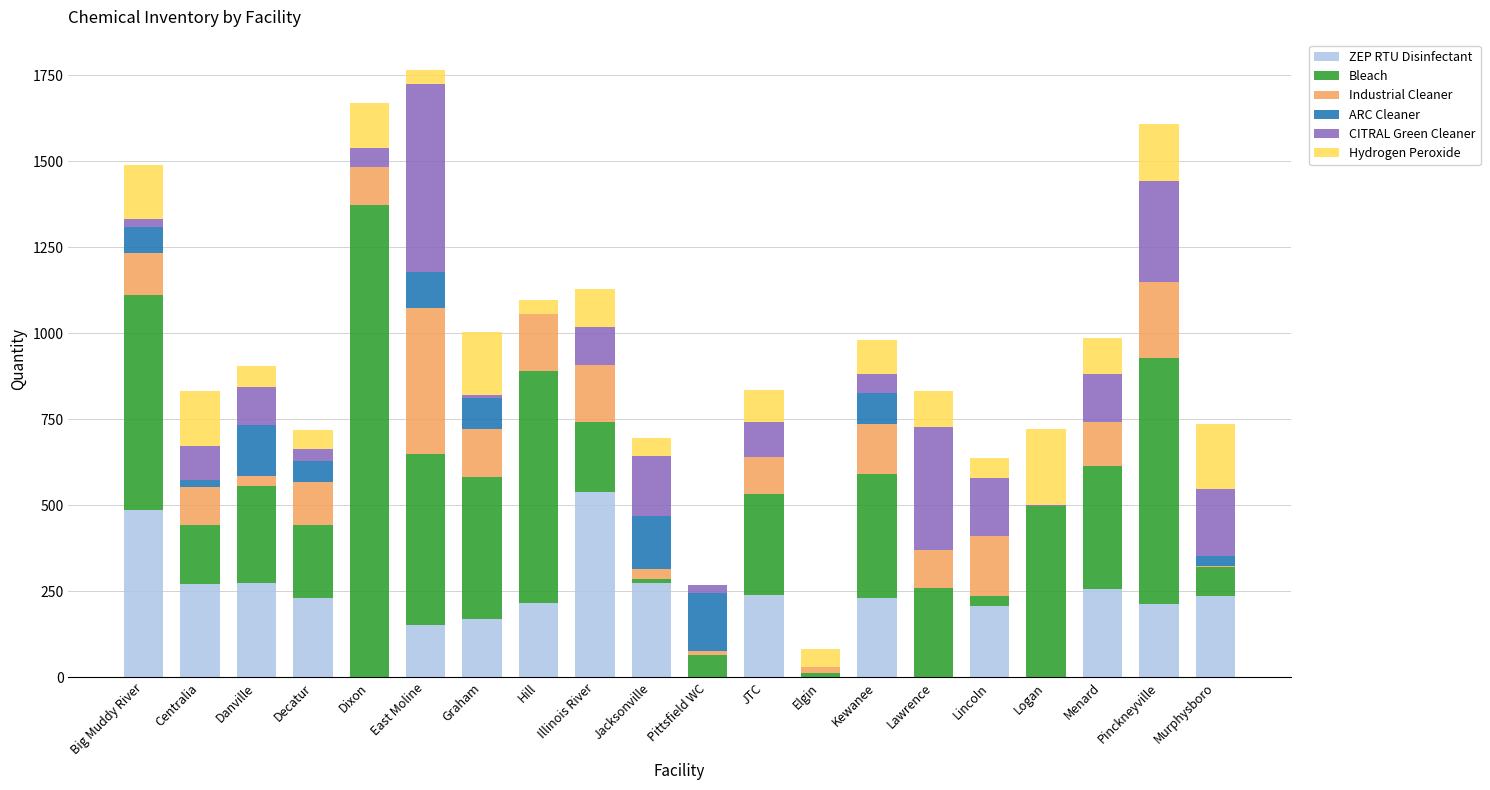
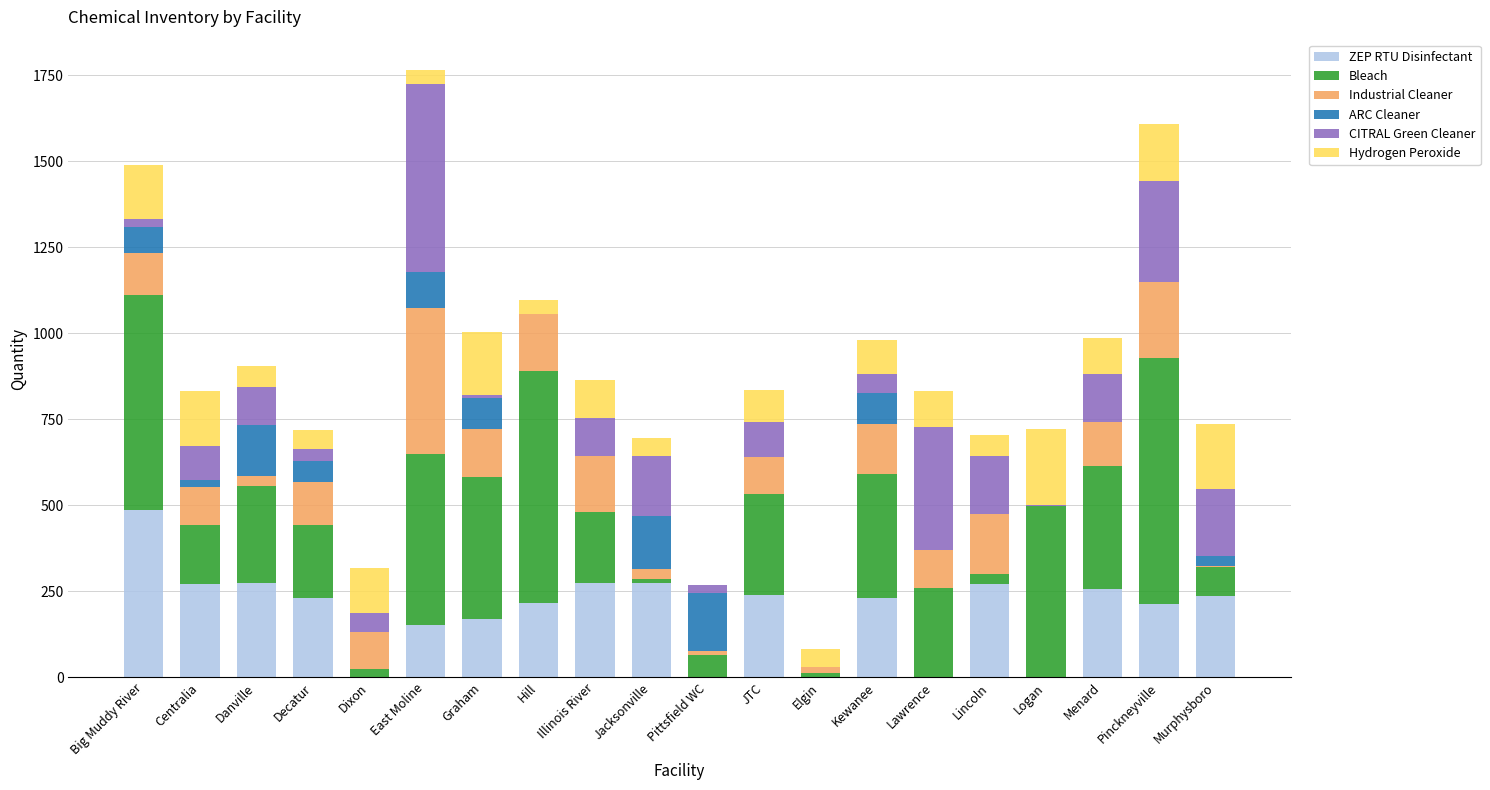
  {
    "ZEP RTU Disinfectant": {
      "Big Muddy River": 490,
      "Centralia": 270,
      "Danville": 280,
      "Decatur": 230,
      "Dixon": 0,
      "East Moline": 150,
      "Graham": 170,
      "Hill": 220,
-     "Illinois River": 540,
+     "Illinois River": 280,
      "Jacksonville": 280,
      "Pittsfield WC": 0,
      "JTC": 240,
      "Elgin": 0,
      "Kewanee": 230,
      "Lawrence": 0,
-     "Lincoln": 210,
+     "Lincoln": 270,
      "Logan": 0,
      "Menard": 260,
      "Pinckneyville": 210,
      "Murphysboro": 240
    },
    "Bleach": {
      "Big Muddy River": 620,
      "Centralia": 170,
      "Danville": 280,
      "Decatur": 210,
-     "Dixon": 1370,
+     "Dixon": 20,
      "East Moline": 500,
      "Graham": 410,
      "Hill": 680,
      "Illinois River": 200,
      "Jacksonville": 10,
      "Pittsfield WC": 60,
      "JTC": 290,
      "Elgin": 10,
      "Kewanee": 360,
      "Lawrence": 260,
      "Lincoln": 30,
      "Logan": 500,
      "Menard": 360,
      "Pinckneyville": 710,
      "Murphysboro": 90
    },
    "ARC Cleaner": {
      "Big Muddy River": 70,
      "Centralia": 20,
      "Danville": 150,
      "Decatur": 60,
      "Dixon": 0,
      "East Moline": 100,
      "Graham": 90,
      "Hill": 0,
      "Illinois River": 0,
      "Jacksonville": 150,
      "Pittsfield WC": 170,
      "JTC": 0,
      "Elgin": 0,
      "Kewanee": 90,
      "Lawrence": 0,
      "Lincoln": 0,
      "Logan": 0,
      "Menard": 0,
      "Pinckneyville": 0,
      "Murphysboro": 30
    },
    "CITRAL Green Cleaner": {
      "Big Muddy River": 20,
      "Centralia": 100,
      "Danville": 110,
      "Decatur": 30,
      "Dixon": 60,
      "East Moline": 550,
      "Graham": 10,
      "Hill": 0,
      "Illinois River": 110,
      "Jacksonville": 170,
      "Pittsfield WC": 20,
      "JTC": 100,
      "Elgin": 0,
      "Kewanee": 60,
      "Lawrence": 360,
      "Lincoln": 170,
      "Menard": 140,
      "Pinckneyville": 300,
      "Murphysboro": 200
    }
  }
